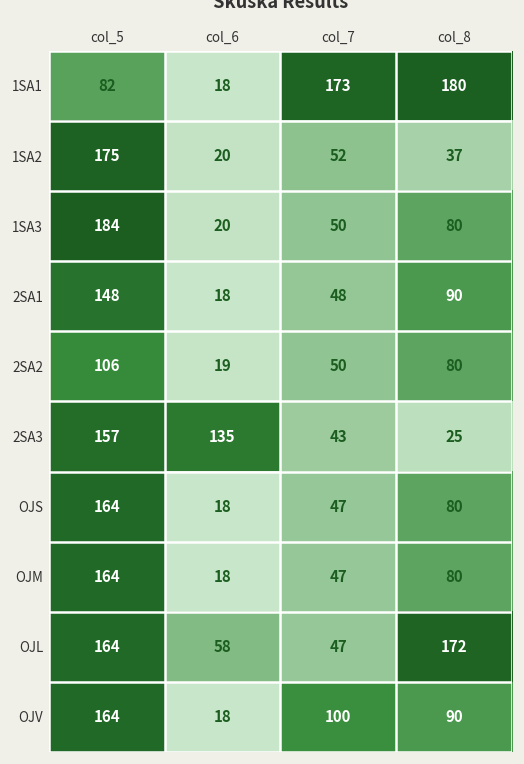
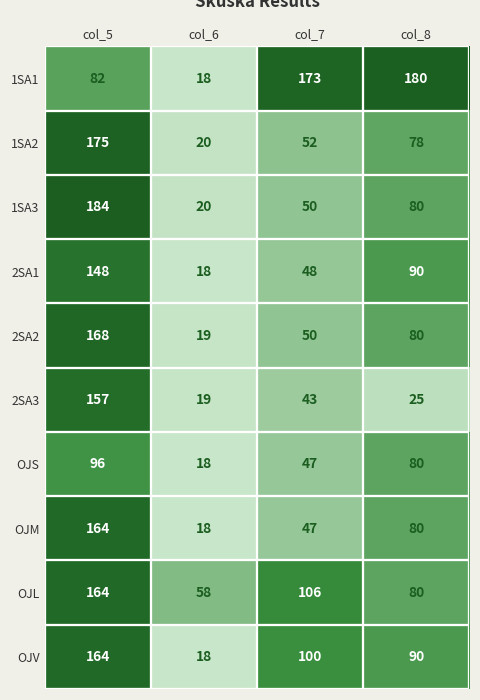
  {
    "1SA1": {
      "col_5": 82,
      "col_6": 18,
      "col_7": 173,
      "col_8": 180
    },
    "1SA2": {
      "col_5": 175,
      "col_6": 20,
      "col_7": 52,
-     "col_8": 37
+     "col_8": 78
    },
    "1SA3": {
      "col_5": 184,
      "col_6": 20,
      "col_7": 50,
      "col_8": 80
    },
    "2SA1": {
      "col_5": 148,
      "col_6": 18,
      "col_7": 48,
      "col_8": 90
    },
    "2SA2": {
-     "col_5": 106,
+     "col_5": 168,
      "col_6": 19,
      "col_7": 50,
      "col_8": 80
    },
    "2SA3": {
      "col_5": 157,
-     "col_6": 135,
+     "col_6": 19,
      "col_7": 43,
      "col_8": 25
    },
    "OJS": {
-     "col_5": 164,
+     "col_5": 96,
      "col_6": 18,
      "col_7": 47,
      "col_8": 80
    },
    "OJM": {
      "col_5": 164,
      "col_6": 18,
      "col_7": 47,
      "col_8": 80
    },
    "OJL": {
      "col_5": 164,
      "col_6": 58,
-     "col_7": 47,
-     "col_8": 172
+     "col_7": 106,
+     "col_8": 80
    },
    "OJV": {
      "col_5": 164,
      "col_6": 18,
      "col_7": 100,
      "col_8": 90
    }
  }
